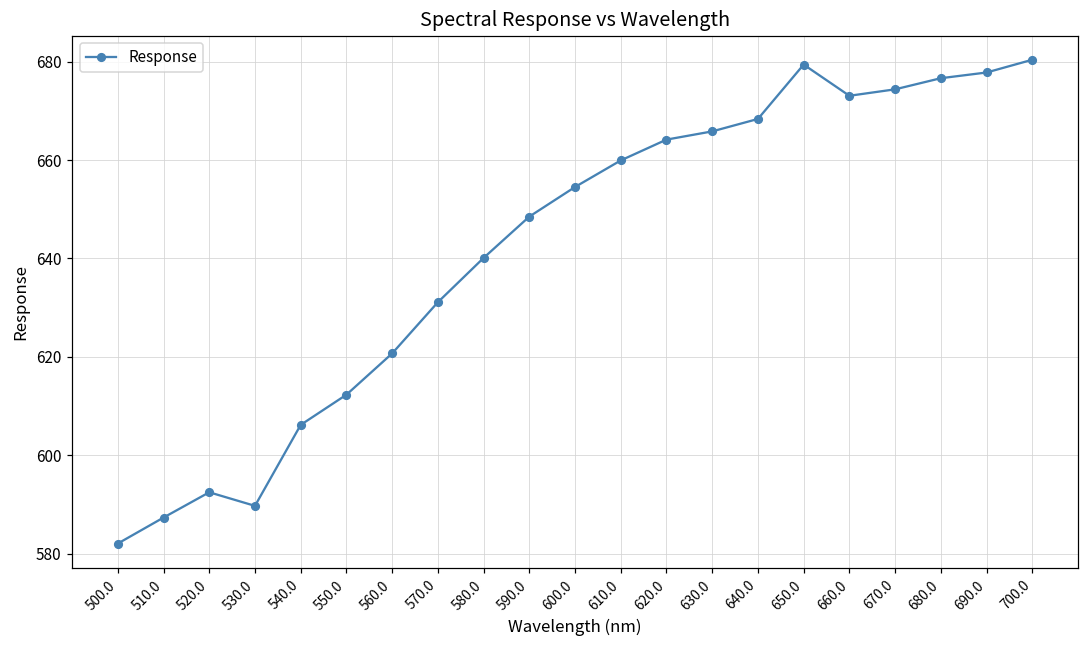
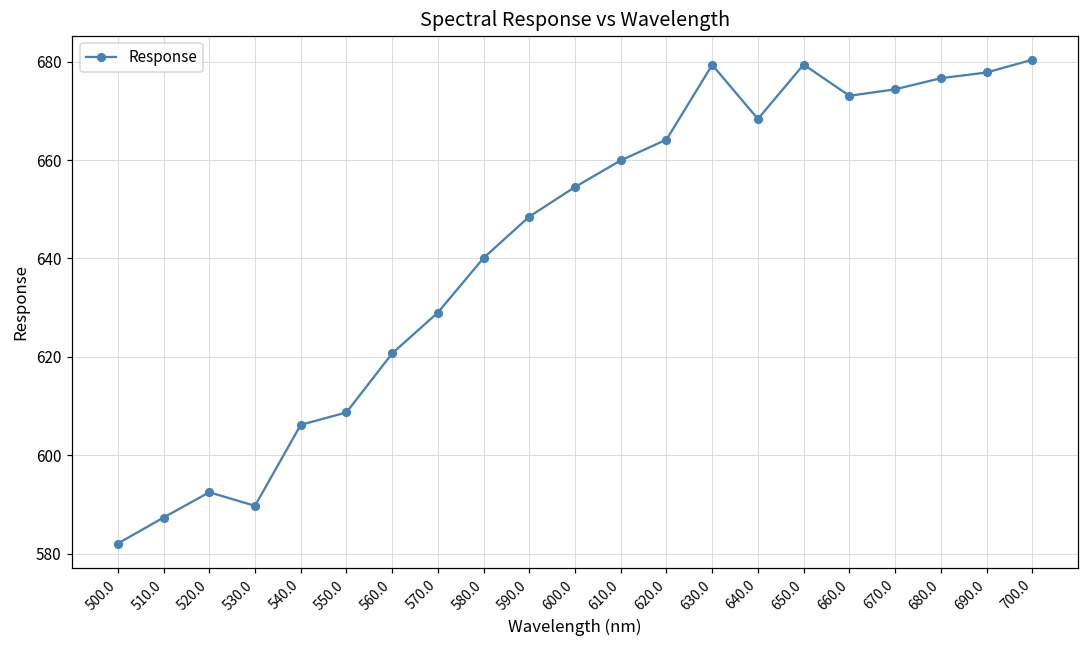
  {
    "500.0": 582,
    "510.0": 587,
    "520.0": 592,
    "530.0": 590,
    "540.0": 606,
-   "550.0": 612,
+   "550.0": 609,
    "560.0": 621,
-   "570.0": 631,
+   "570.0": 629,
    "580.0": 640,
    "590.0": 649,
    "600.0": 655,
    "610.0": 660,
    "620.0": 664,
-   "630.0": 666,
+   "630.0": 679,
    "640.0": 668,
    "650.0": 679,
    "660.0": 673,
    "670.0": 674,
    "680.0": 677,
    "690.0": 678,
    "700.0": 680
  }
